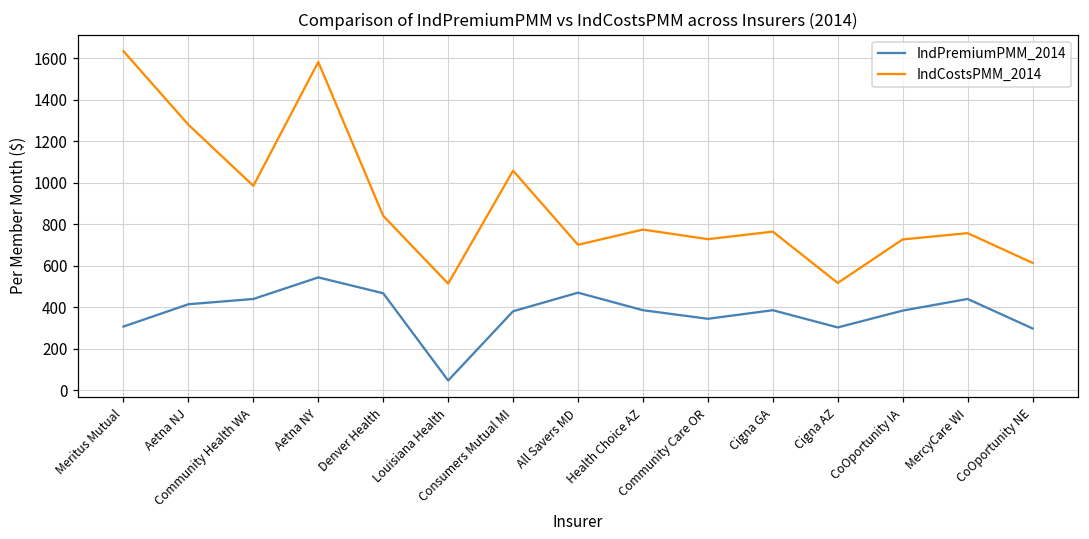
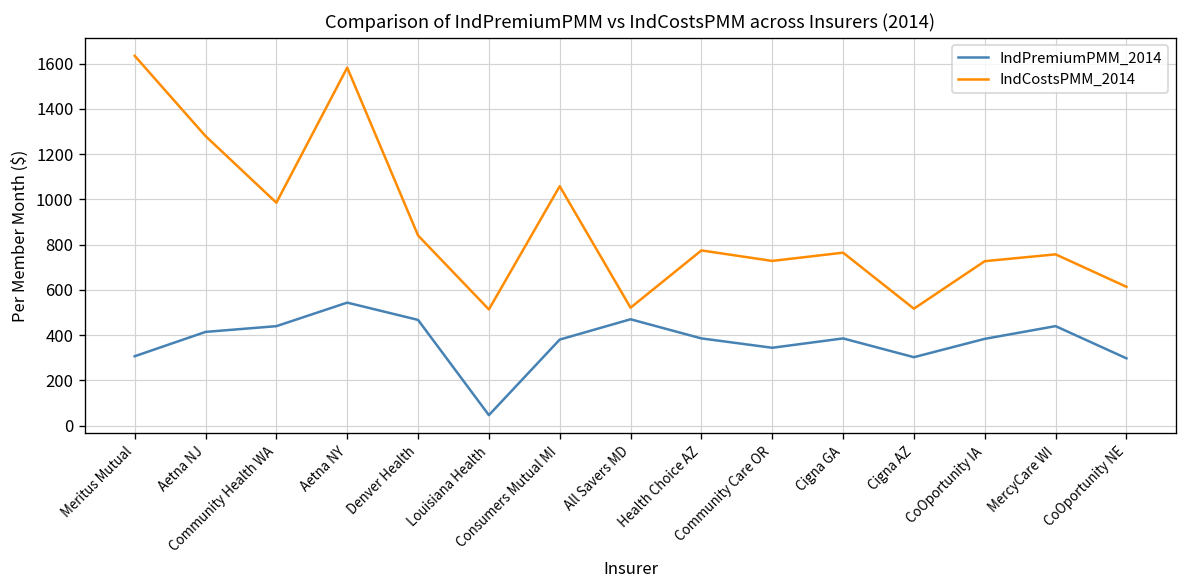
  {
    "IndPremiumPMM_2014": {
      "Meritus Mutual": 310,
      "Aetna NJ": 410,
      "Community Health WA": 440,
      "Aetna NY": 540,
      "Denver Health": 470,
      "Louisiana Health": 50,
      "Consumers Mutual MI": 380,
      "All Savers MD": 470,
      "Health Choice AZ": 390,
      "Community Care OR": 340,
      "Cigna GA": 390,
      "Cigna AZ": 300,
      "CoOportunity IA": 380,
      "MercyCare WI": 440,
      "CoOportunity NE": 300
    },
    "IndCostsPMM_2014": {
      "Meritus Mutual": 1630,
      "Aetna NJ": 1280,
      "Community Health WA": 990,
      "Aetna NY": 1580,
      "Denver Health": 840,
      "Louisiana Health": 510,
      "Consumers Mutual MI": 1060,
-     "All Savers MD": 700,
+     "All Savers MD": 520,
      "Health Choice AZ": 770,
      "Community Care OR": 730,
      "Cigna GA": 760,
      "Cigna AZ": 520,
      "CoOportunity IA": 730,
      "MercyCare WI": 760,
      "CoOportunity NE": 610
    }
  }
